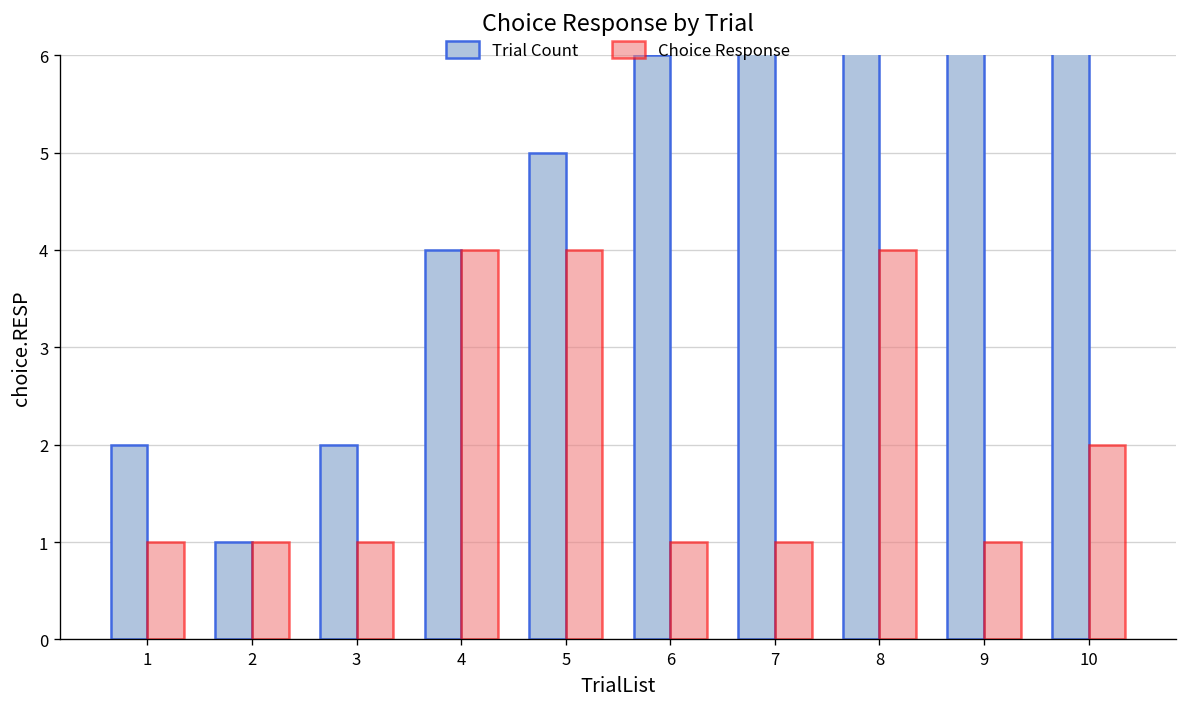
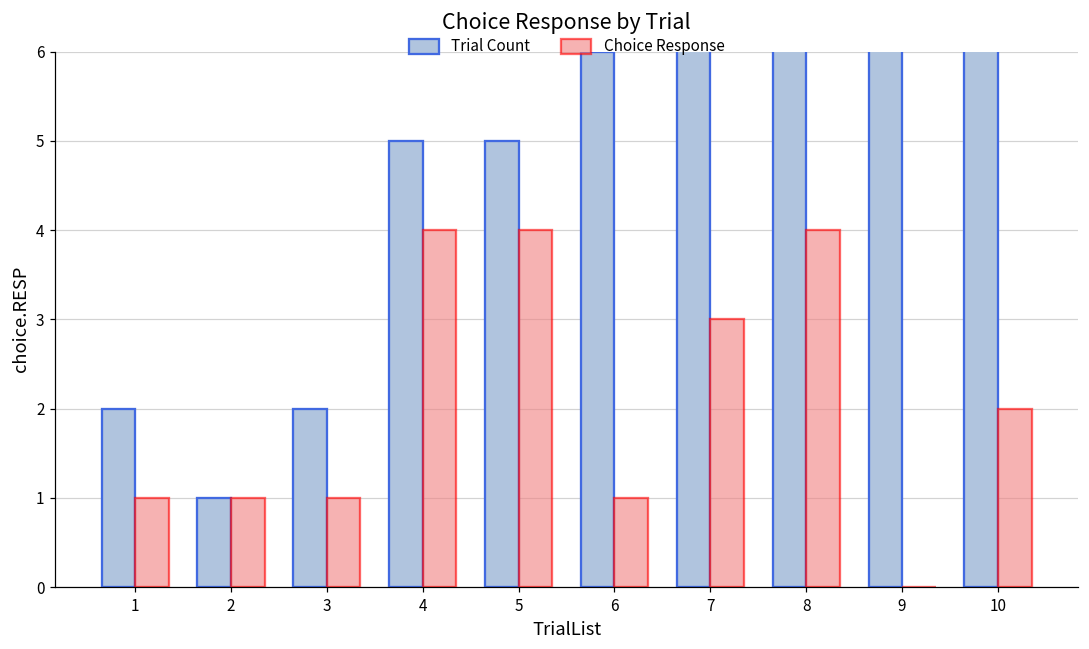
  {
    "Trial Count": {
      "1": 2,
      "2": 1,
      "3": 2,
-     "4": 4,
+     "4": 5,
      "5": 5,
      "6": 6
    },
    "Choice Response": {
      "1": 1,
      "2": 1,
      "3": 1,
      "4": 4,
      "5": 4,
      "6": 1,
-     "7": 1,
+     "7": 3,
      "8": 4,
-     "9": 1,
+     "9": 0,
      "10": 2
    }
  }
